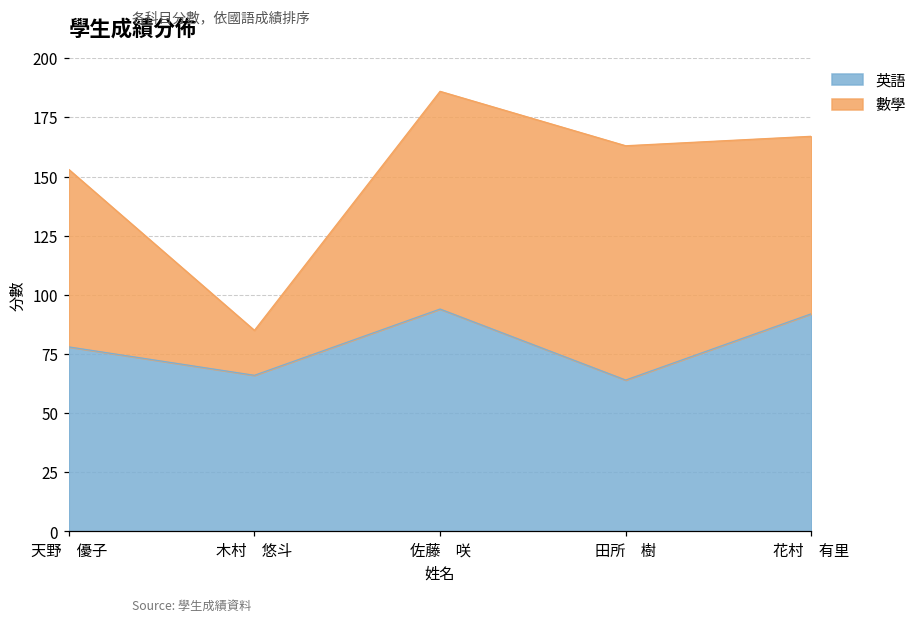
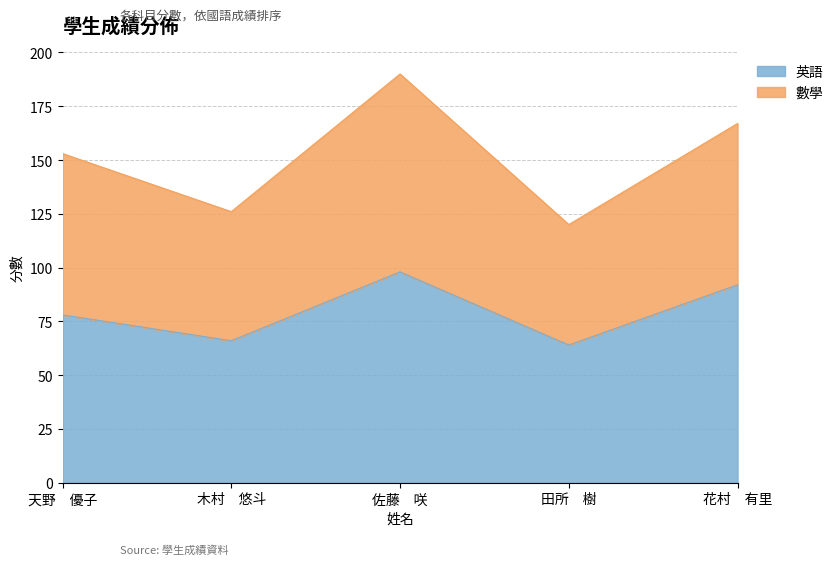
  {
    "英語": {
      "天野 優子": 78,
      "木村 悠斗": 66,
-     "佐藤 咲": 94,
+     "佐藤 咲": 98,
      "田所 樹": 64,
      "花村 有里": 92
    },
    "數學": {
      "天野 優子": 75,
-     "木村 悠斗": 19,
+     "木村 悠斗": 60,
      "佐藤 咲": 92,
-     "田所 樹": 99,
+     "田所 樹": 56,
      "花村 有里": 75
    }
  }
